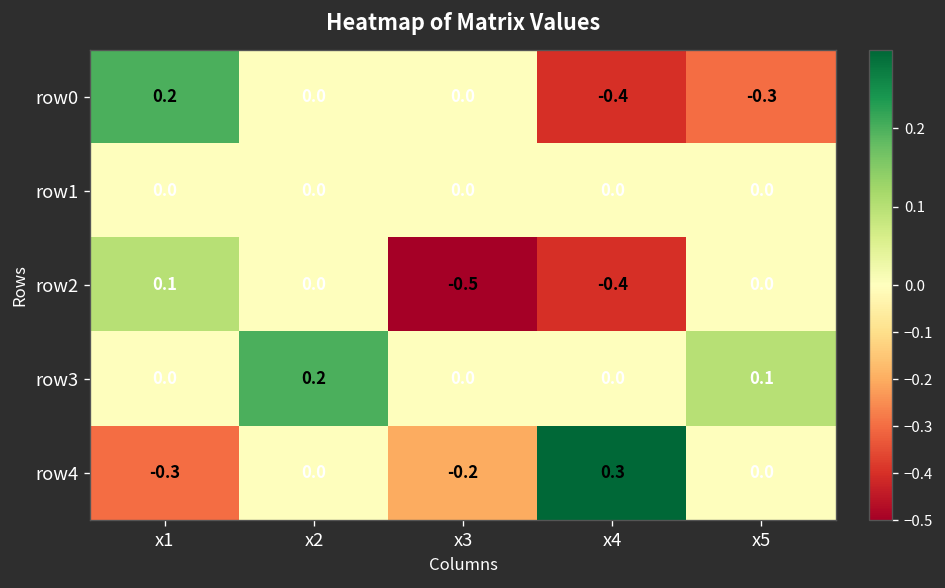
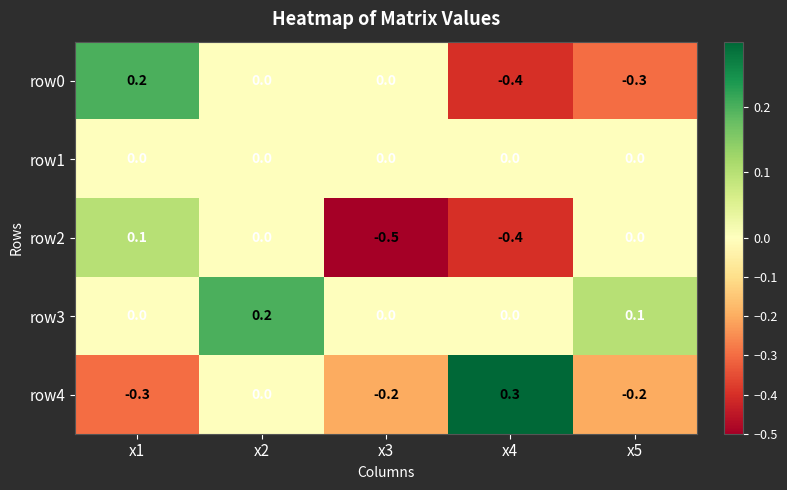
  {
    "row0": {
      "x1": 0.2,
      "x2": 0.0,
      "x3": 0.0,
      "x4": -0.4,
      "x5": -0.3
    },
    "row1": {
      "x1": 0.0,
      "x2": 0.0,
      "x3": 0.0,
      "x4": 0.0,
      "x5": 0.0
    },
    "row2": {
      "x1": 0.1,
      "x2": 0.0,
      "x3": -0.5,
      "x4": -0.4,
      "x5": 0.0
    },
    "row3": {
      "x1": 0.0,
      "x2": 0.2,
      "x3": 0.0,
      "x4": 0.0,
      "x5": 0.1
    },
    "row4": {
      "x1": -0.3,
      "x2": 0.0,
      "x3": -0.2,
      "x4": 0.3,
-     "x5": 0.0
+     "x5": -0.2
    }
  }
